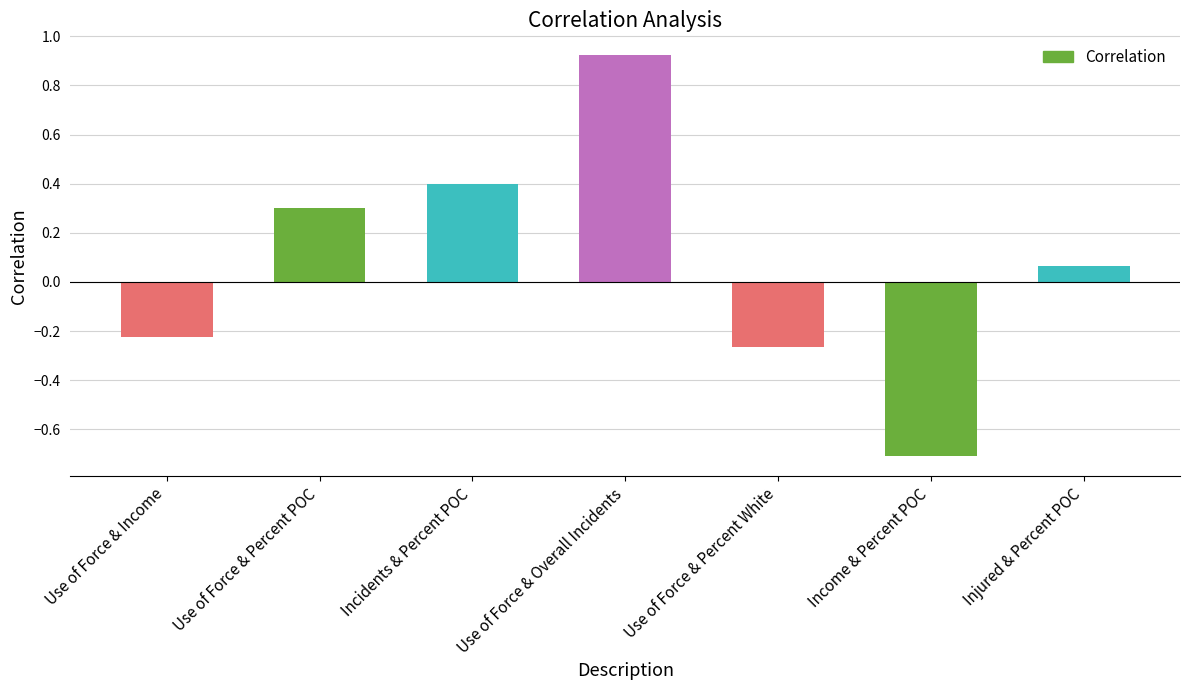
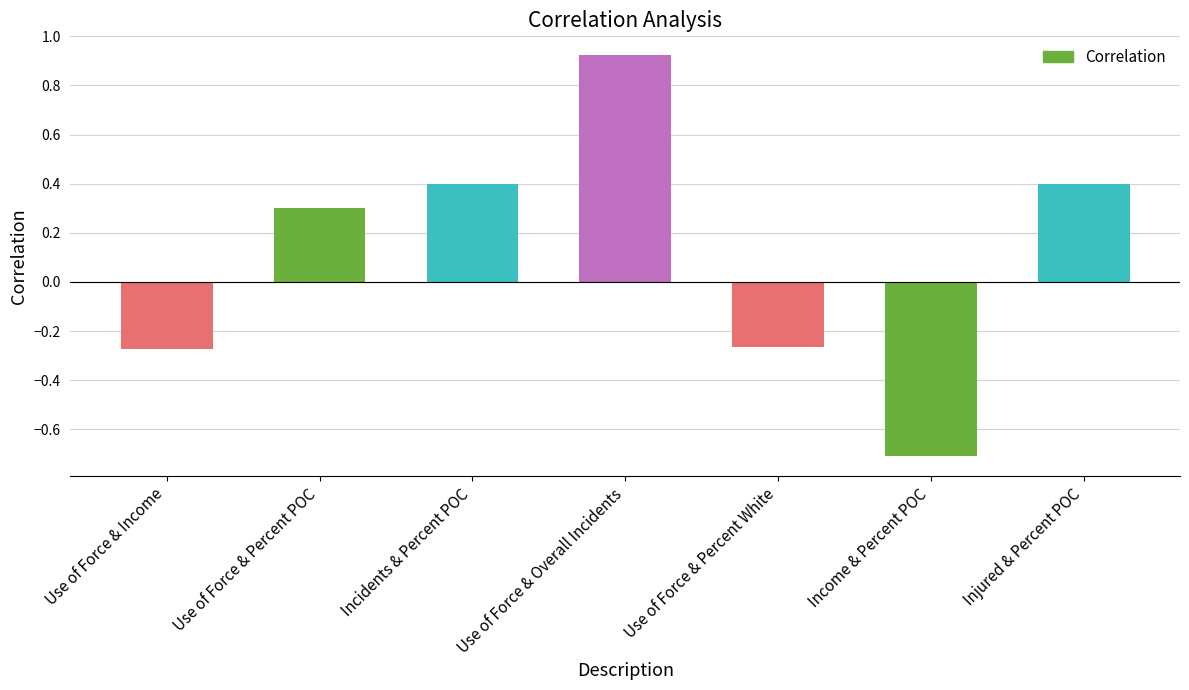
  {
-   "Use of Force & Income": -0.22,
+   "Use of Force & Income": -0.27,
    "Use of Force & Percent POC": 0.30,
    "Incidents & Percent POC": 0.40,
    "Use of Force & Overall Incidents": 0.92,
    "Use of Force & Percent White": -0.26,
    "Income & Percent POC": -0.71,
-   "Injured & Percent POC": 0.07
+   "Injured & Percent POC": 0.40
  }
